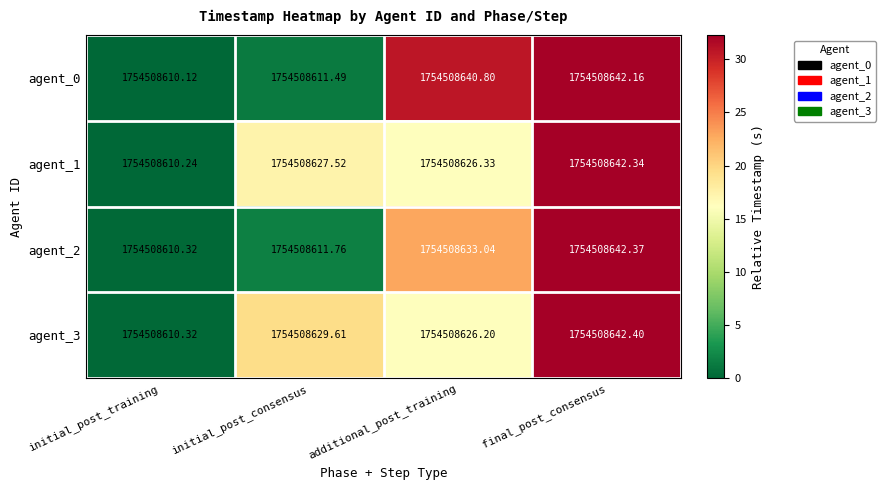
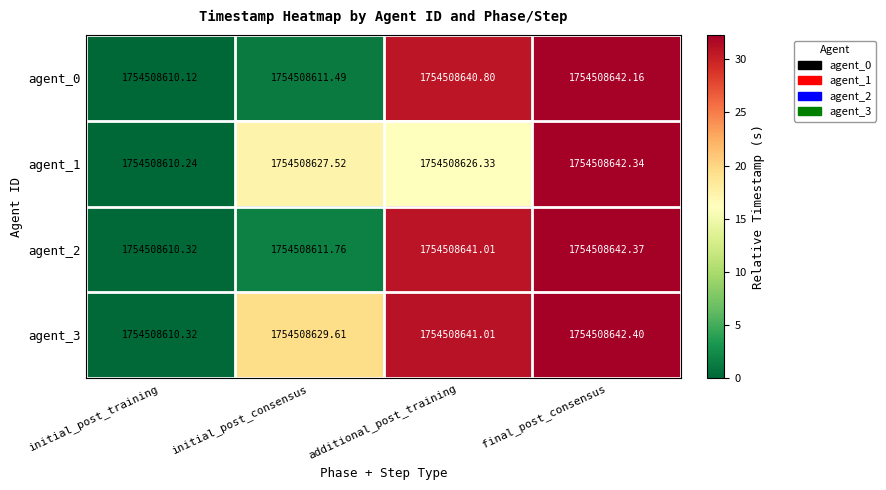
  {
    "agent_0": {
      "initial_post_training": 1754508610.12,
      "initial_post_consensus": 1754508611.49,
      "additional_post_training": 1754508640.80,
      "final_post_consensus": 1754508642.16
    },
    "agent_1": {
      "initial_post_training": 1754508610.24,
      "initial_post_consensus": 1754508627.52,
      "additional_post_training": 1754508626.33,
      "final_post_consensus": 1754508642.34
    },
    "agent_2": {
      "initial_post_training": 1754508610.32,
      "initial_post_consensus": 1754508611.76,
-     "additional_post_training": 1754508633.04,
+     "additional_post_training": 1754508641.01,
      "final_post_consensus": 1754508642.37
    },
    "agent_3": {
      "initial_post_training": 1754508610.32,
      "initial_post_consensus": 1754508629.61,
-     "additional_post_training": 1754508626.20,
+     "additional_post_training": 1754508641.01,
      "final_post_consensus": 1754508642.40
    }
  }
